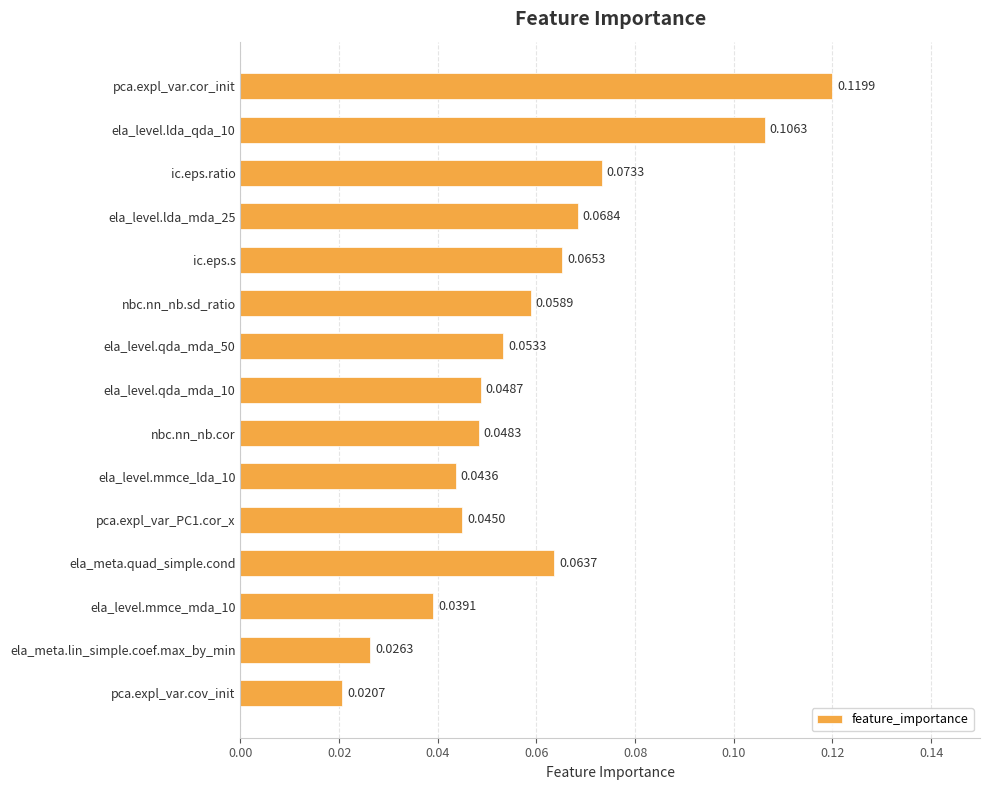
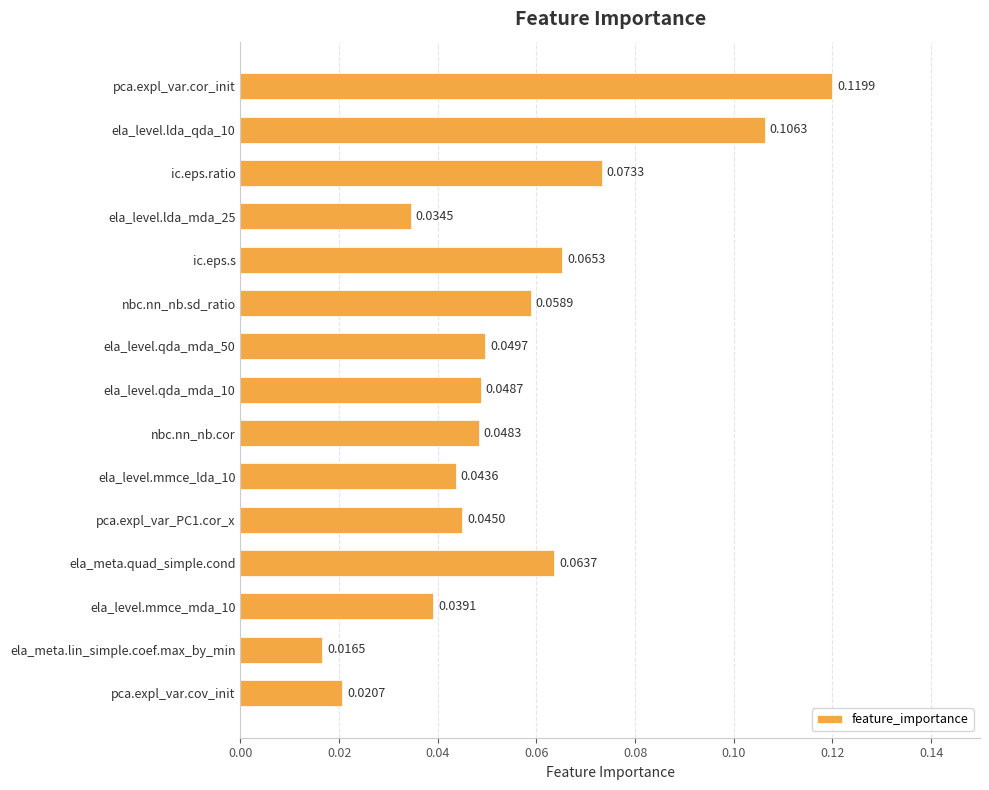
  {
    "pca.expl_var.cor_init": 0.1199,
    "ela_level.lda_qda_10": 0.1063,
    "ic.eps.ratio": 0.0733,
-   "ela_level.lda_mda_25": 0.0684,
+   "ela_level.lda_mda_25": 0.0345,
    "ic.eps.s": 0.0653,
    "nbc.nn_nb.sd_ratio": 0.0589,
-   "ela_level.qda_mda_50": 0.0533,
+   "ela_level.qda_mda_50": 0.0497,
    "ela_level.qda_mda_10": 0.0487,
    "nbc.nn_nb.cor": 0.0483,
    "ela_level.mmce_lda_10": 0.0436,
    "pca.expl_var_PC1.cor_x": 0.0450,
    "ela_meta.quad_simple.cond": 0.0637,
    "ela_level.mmce_mda_10": 0.0391,
-   "ela_meta.lin_simple.coef.max_by_min": 0.0263,
+   "ela_meta.lin_simple.coef.max_by_min": 0.0165,
    "pca.expl_var.cov_init": 0.0207
  }
